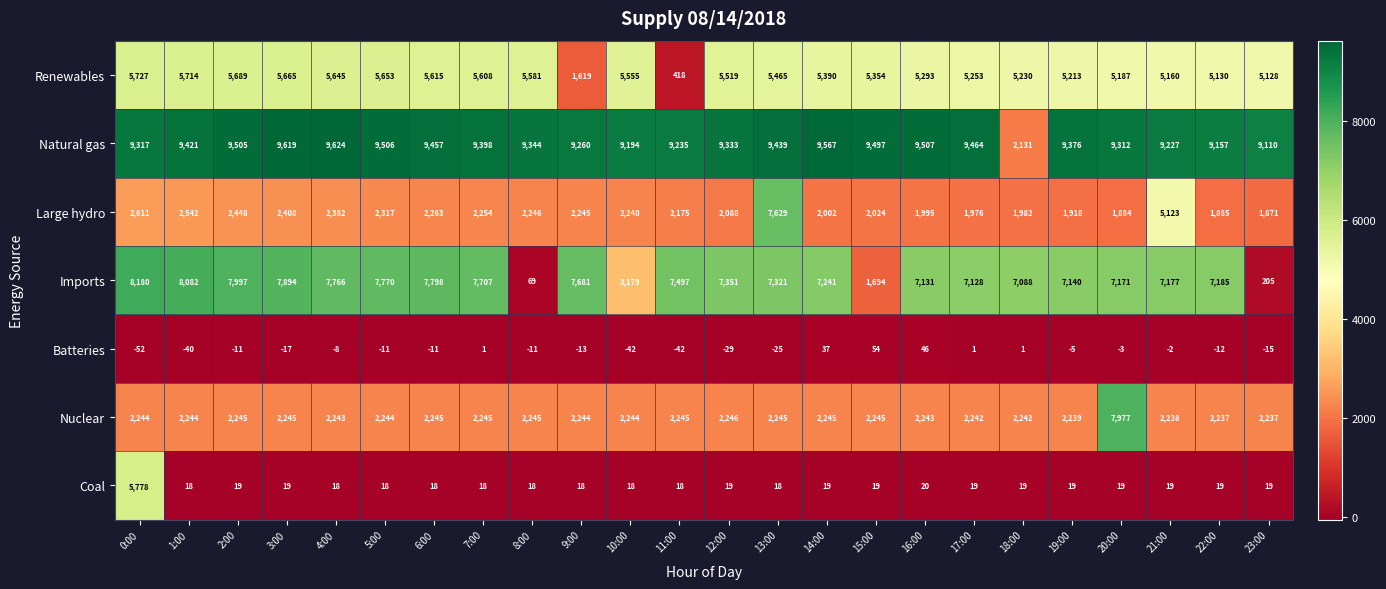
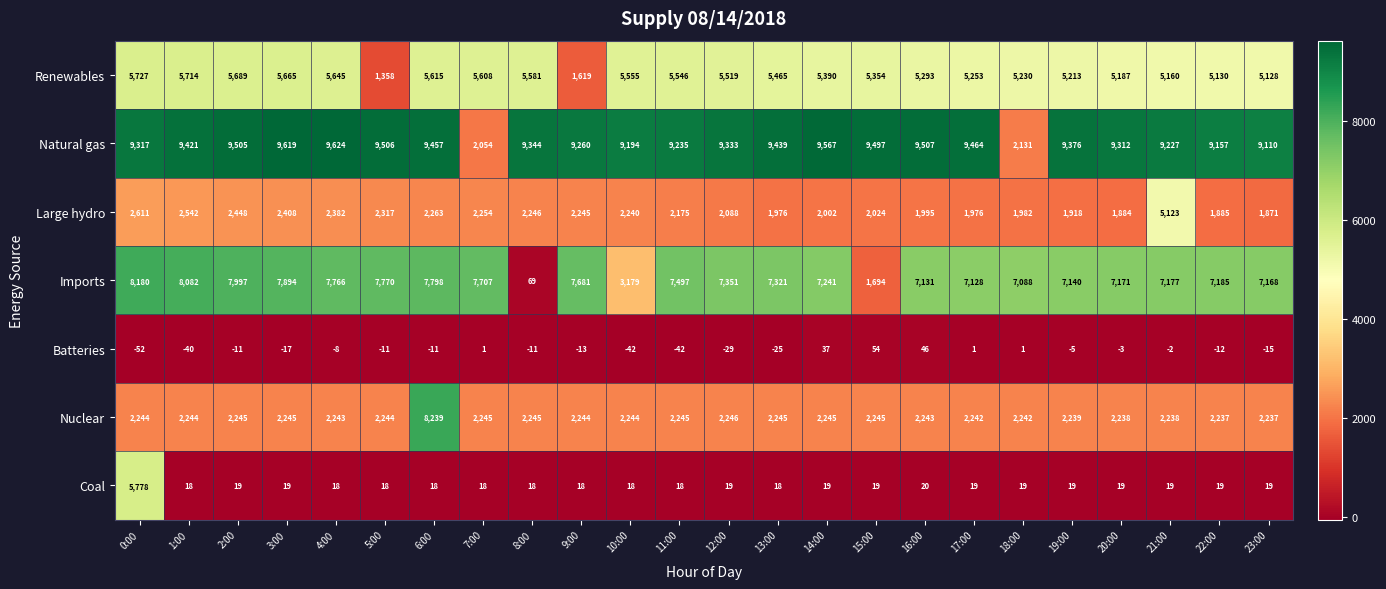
  {
    "Renewables": {
      "0:00": "5,727",
      "1:00": "5,714",
      "2:00": "5,689",
      "3:00": "5,665",
      "4:00": "5,645",
-     "5:00": "5,653",
+     "5:00": "1,358",
      "6:00": "5,615",
      "7:00": "5,608",
      "8:00": "5,581",
      "9:00": "1,619",
      "10:00": "5,555",
-     "11:00": "418",
+     "11:00": "5,546",
      "12:00": "5,519",
      "13:00": "5,465",
      "14:00": "5,390",
      "15:00": "5,354",
      "16:00": "5,293",
      "17:00": "5,253",
      "18:00": "5,230",
      "19:00": "5,213",
      "20:00": "5,187",
      "21:00": "5,160",
      "22:00": "5,130",
      "23:00": "5,128"
    },
    "Natural gas": {
      "0:00": "9,317",
      "1:00": "9,421",
      "2:00": "9,505",
      "3:00": "9,619",
      "4:00": "9,624",
      "5:00": "9,506",
      "6:00": "9,457",
-     "7:00": "9,398",
+     "7:00": "2,054",
      "8:00": "9,344",
      "9:00": "9,260",
      "10:00": "9,194",
      "11:00": "9,235",
      "12:00": "9,333",
      "13:00": "9,439",
      "14:00": "9,567",
      "15:00": "9,497",
      "16:00": "9,507",
      "17:00": "9,464",
      "18:00": "2,131",
      "19:00": "9,376",
      "20:00": "9,312",
      "21:00": "9,227",
      "22:00": "9,157",
      "23:00": "9,110"
    },
    "Large hydro": {
      "0:00": "2,611",
      "1:00": "2,542",
      "2:00": "2,448",
      "3:00": "2,408",
      "4:00": "2,382",
      "5:00": "2,317",
      "6:00": "2,263",
      "7:00": "2,254",
      "8:00": "2,246",
      "9:00": "2,245",
      "10:00": "2,240",
      "11:00": "2,175",
      "12:00": "2,088",
-     "13:00": "7,629",
+     "13:00": "1,976",
      "14:00": "2,002",
      "15:00": "2,024",
      "16:00": "1,995",
      "17:00": "1,976",
      "18:00": "1,982",
      "19:00": "1,918",
      "20:00": "1,884",
      "21:00": "5,123",
      "22:00": "1,885",
      "23:00": "1,871"
    },
    "Imports": {
      "0:00": "8,180",
      "1:00": "8,082",
      "2:00": "7,997",
      "3:00": "7,894",
      "4:00": "7,766",
      "5:00": "7,770",
      "6:00": "7,798",
      "7:00": "7,707",
      "8:00": "69",
      "9:00": "7,681",
      "10:00": "3,179",
      "11:00": "7,497",
      "12:00": "7,351",
      "13:00": "7,321",
      "14:00": "7,241",
      "15:00": "1,694",
      "16:00": "7,131",
      "17:00": "7,128",
      "18:00": "7,088",
      "19:00": "7,140",
      "20:00": "7,171",
      "21:00": "7,177",
      "22:00": "7,185",
-     "23:00": "205"
+     "23:00": "7,168"
    },
    "Batteries": {
      "0:00": "-52",
      "1:00": "-40",
      "2:00": "-11",
      "3:00": "-17",
      "4:00": "-8",
      "5:00": "-11",
      "6:00": "-11",
      "7:00": "1",
      "8:00": "-11",
      "9:00": "-13",
      "10:00": "-42",
      "11:00": "-42",
      "12:00": "-29",
      "13:00": "-25",
      "14:00": "37",
      "15:00": "54",
      "16:00": "46",
      "17:00": "1",
      "18:00": "1",
      "19:00": "-5",
      "20:00": "-3",
      "21:00": "-2",
      "22:00": "-12",
      "23:00": "-15"
    },
    "Nuclear": {
      "0:00": "2,244",
      "1:00": "2,244",
      "2:00": "2,245",
      "3:00": "2,245",
      "4:00": "2,243",
      "5:00": "2,244",
-     "6:00": "2,245",
+     "6:00": "8,239",
      "7:00": "2,245",
      "8:00": "2,245",
      "9:00": "2,244",
      "10:00": "2,244",
      "11:00": "2,245",
      "12:00": "2,246",
      "13:00": "2,245",
      "14:00": "2,245",
      "15:00": "2,245",
      "16:00": "2,243",
      "17:00": "2,242",
      "18:00": "2,242",
      "19:00": "2,239",
-     "20:00": "7,977",
+     "20:00": "2,238",
      "21:00": "2,238",
      "22:00": "2,237",
      "23:00": "2,237"
    },
    "Coal": {
      "0:00": "5,778",
      "1:00": "18",
      "2:00": "19",
      "3:00": "19",
      "4:00": "18",
      "5:00": "18",
      "6:00": "18",
      "7:00": "18",
      "8:00": "18",
      "9:00": "18",
      "10:00": "18",
      "11:00": "18",
      "12:00": "19",
      "13:00": "18",
      "14:00": "19",
      "15:00": "19",
      "16:00": "20",
      "17:00": "19",
      "18:00": "19",
      "19:00": "19",
      "20:00": "19",
      "21:00": "19",
      "22:00": "19",
      "23:00": "19"
    }
  }
